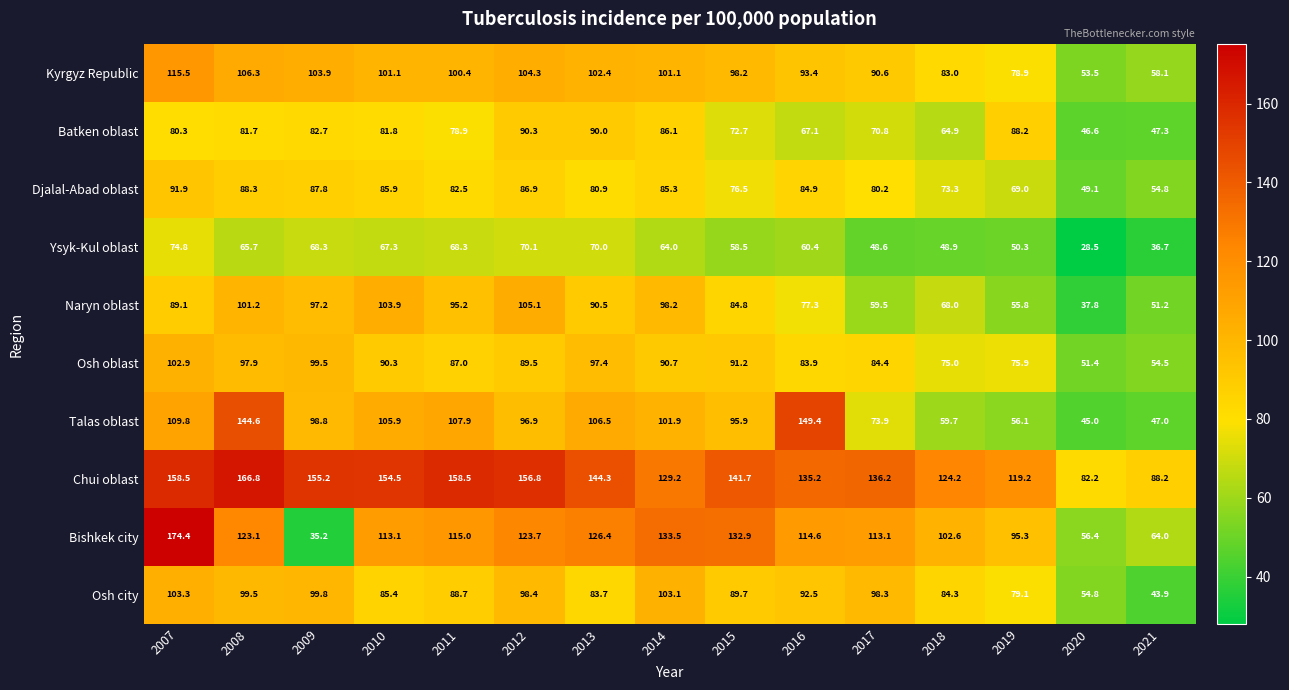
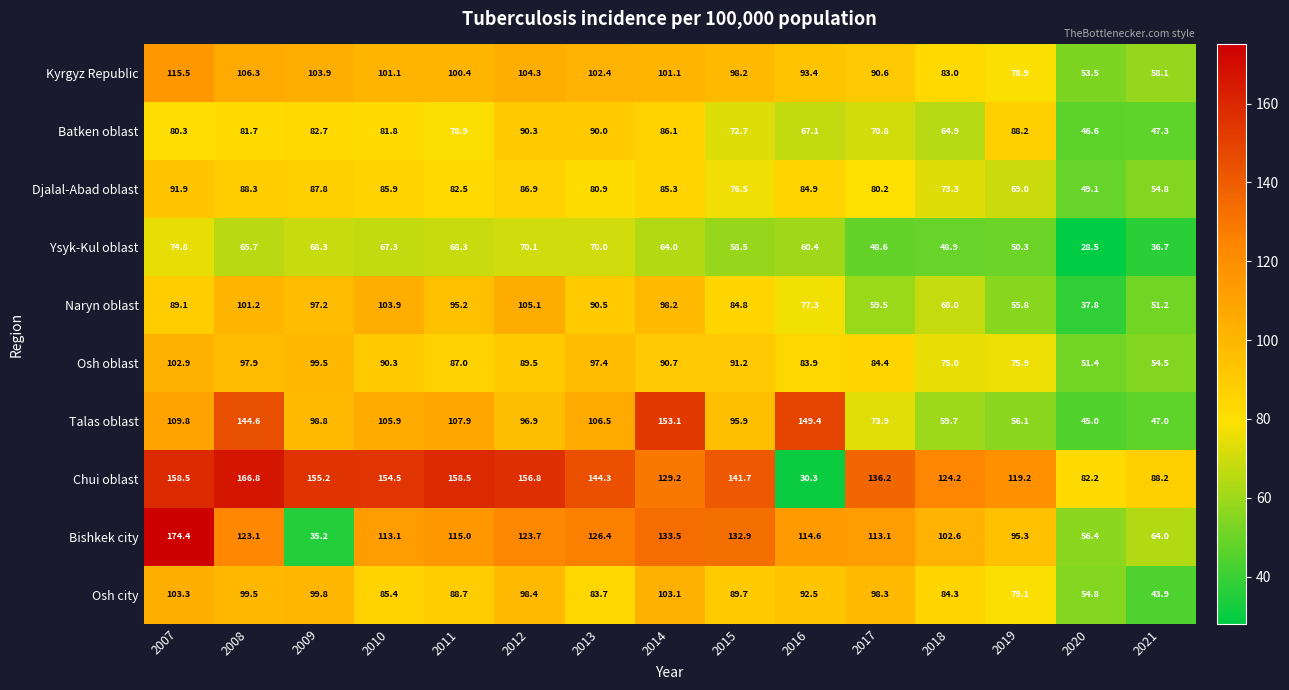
  {
    "Kyrgyz Republic": {
      "2007": 115.5,
      "2008": 106.3,
      "2009": 103.9,
      "2010": 101.1,
      "2011": 100.4,
      "2012": 104.3,
      "2013": 102.4,
      "2014": 101.1,
      "2015": 98.2,
      "2016": 93.4,
      "2017": 90.6,
      "2018": 83.0,
      "2019": 78.9,
      "2020": 53.5,
      "2021": 58.1
    },
    "Batken oblast": {
      "2007": 80.3,
      "2008": 81.7,
      "2009": 82.7,
      "2010": 81.8,
      "2011": 78.9,
      "2012": 90.3,
      "2013": 90.0,
      "2014": 86.1,
      "2015": 72.7,
      "2016": 67.1,
      "2017": 70.8,
      "2018": 64.9,
      "2019": 88.2,
      "2020": 46.6,
      "2021": 47.3
    },
    "Djalal-Abad oblast": {
      "2007": 91.9,
      "2008": 88.3,
      "2009": 87.8,
      "2010": 85.9,
      "2011": 82.5,
      "2012": 86.9,
      "2013": 80.9,
      "2014": 85.3,
      "2015": 76.5,
      "2016": 84.9,
      "2017": 80.2,
      "2018": 73.3,
      "2019": 69.0,
      "2020": 49.1,
      "2021": 54.8
    },
    "Ysyk-Kul oblast": {
      "2007": 74.8,
      "2008": 65.7,
      "2009": 68.3,
      "2010": 67.3,
      "2011": 68.3,
      "2012": 70.1,
      "2013": 70.0,
      "2014": 64.0,
      "2015": 58.5,
      "2016": 60.4,
      "2017": 48.6,
      "2018": 48.9,
      "2019": 50.3,
      "2020": 28.5,
      "2021": 36.7
    },
    "Naryn oblast": {
      "2007": 89.1,
      "2008": 101.2,
      "2009": 97.2,
      "2010": 103.9,
      "2011": 95.2,
      "2012": 105.1,
      "2013": 90.5,
      "2014": 98.2,
      "2015": 84.8,
      "2016": 77.3,
      "2017": 59.5,
      "2018": 68.0,
      "2019": 55.8,
      "2020": 37.8,
      "2021": 51.2
    },
    "Osh oblast": {
      "2007": 102.9,
      "2008": 97.9,
      "2009": 99.5,
      "2010": 90.3,
      "2011": 87.0,
      "2012": 89.5,
      "2013": 97.4,
      "2014": 90.7,
      "2015": 91.2,
      "2016": 83.9,
      "2017": 84.4,
      "2018": 75.0,
      "2019": 75.9,
      "2020": 51.4,
      "2021": 54.5
    },
    "Talas oblast": {
      "2007": 109.8,
      "2008": 144.6,
      "2009": 98.8,
      "2010": 105.9,
      "2011": 107.9,
      "2012": 96.9,
      "2013": 106.5,
-     "2014": 101.9,
+     "2014": 153.1,
      "2015": 95.9,
      "2016": 149.4,
      "2017": 73.9,
      "2018": 59.7,
      "2019": 56.1,
      "2020": 45.0,
      "2021": 47.0
    },
    "Chui oblast": {
      "2007": 158.5,
      "2008": 166.8,
      "2009": 155.2,
      "2010": 154.5,
      "2011": 158.5,
      "2012": 156.8,
      "2013": 144.3,
      "2014": 129.2,
      "2015": 141.7,
-     "2016": 135.2,
+     "2016": 30.3,
      "2017": 136.2,
      "2018": 124.2,
      "2019": 119.2,
      "2020": 82.2,
      "2021": 88.2
    },
    "Bishkek city": {
      "2007": 174.4,
      "2008": 123.1,
      "2009": 35.2,
      "2010": 113.1,
      "2011": 115.0,
      "2012": 123.7,
      "2013": 126.4,
      "2014": 133.5,
      "2015": 132.9,
      "2016": 114.6,
      "2017": 113.1,
      "2018": 102.6,
      "2019": 95.3,
      "2020": 56.4,
      "2021": 64.0
    },
    "Osh city": {
      "2007": 103.3,
      "2008": 99.5,
      "2009": 99.8,
      "2010": 85.4,
      "2011": 88.7,
      "2012": 98.4,
      "2013": 83.7,
      "2014": 103.1,
      "2015": 89.7,
      "2016": 92.5,
      "2017": 98.3,
      "2018": 84.3,
      "2019": 79.1,
      "2020": 54.8,
      "2021": 43.9
    }
  }
